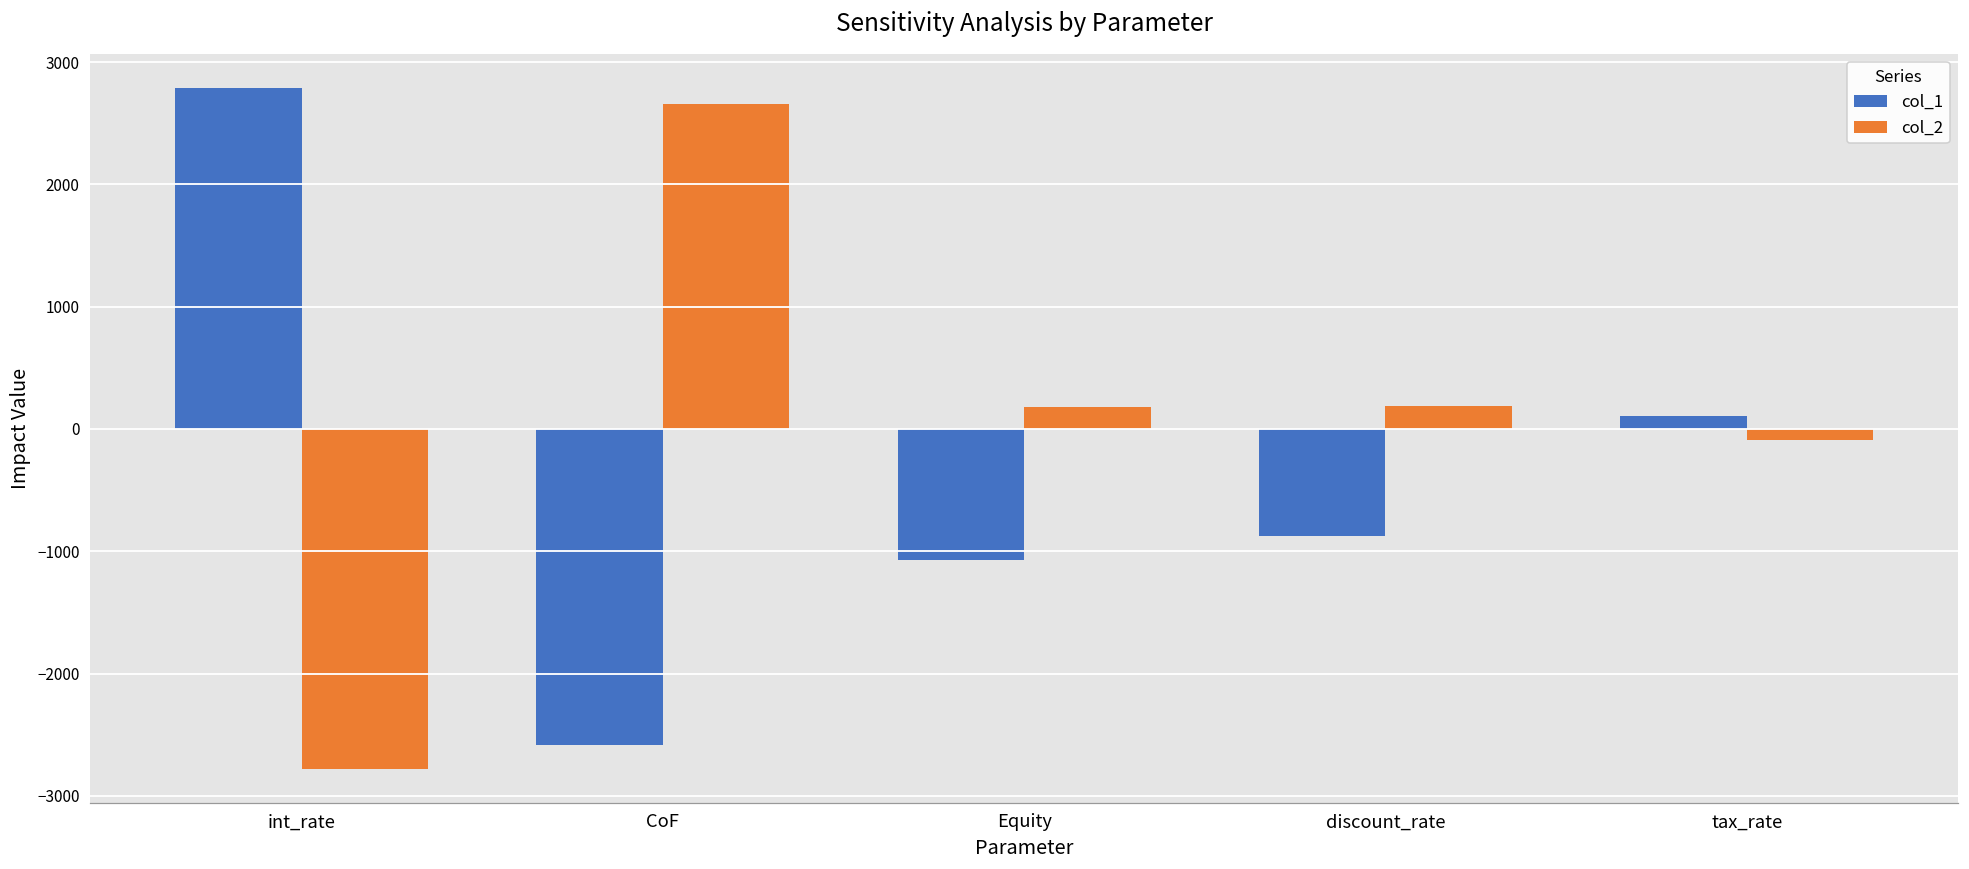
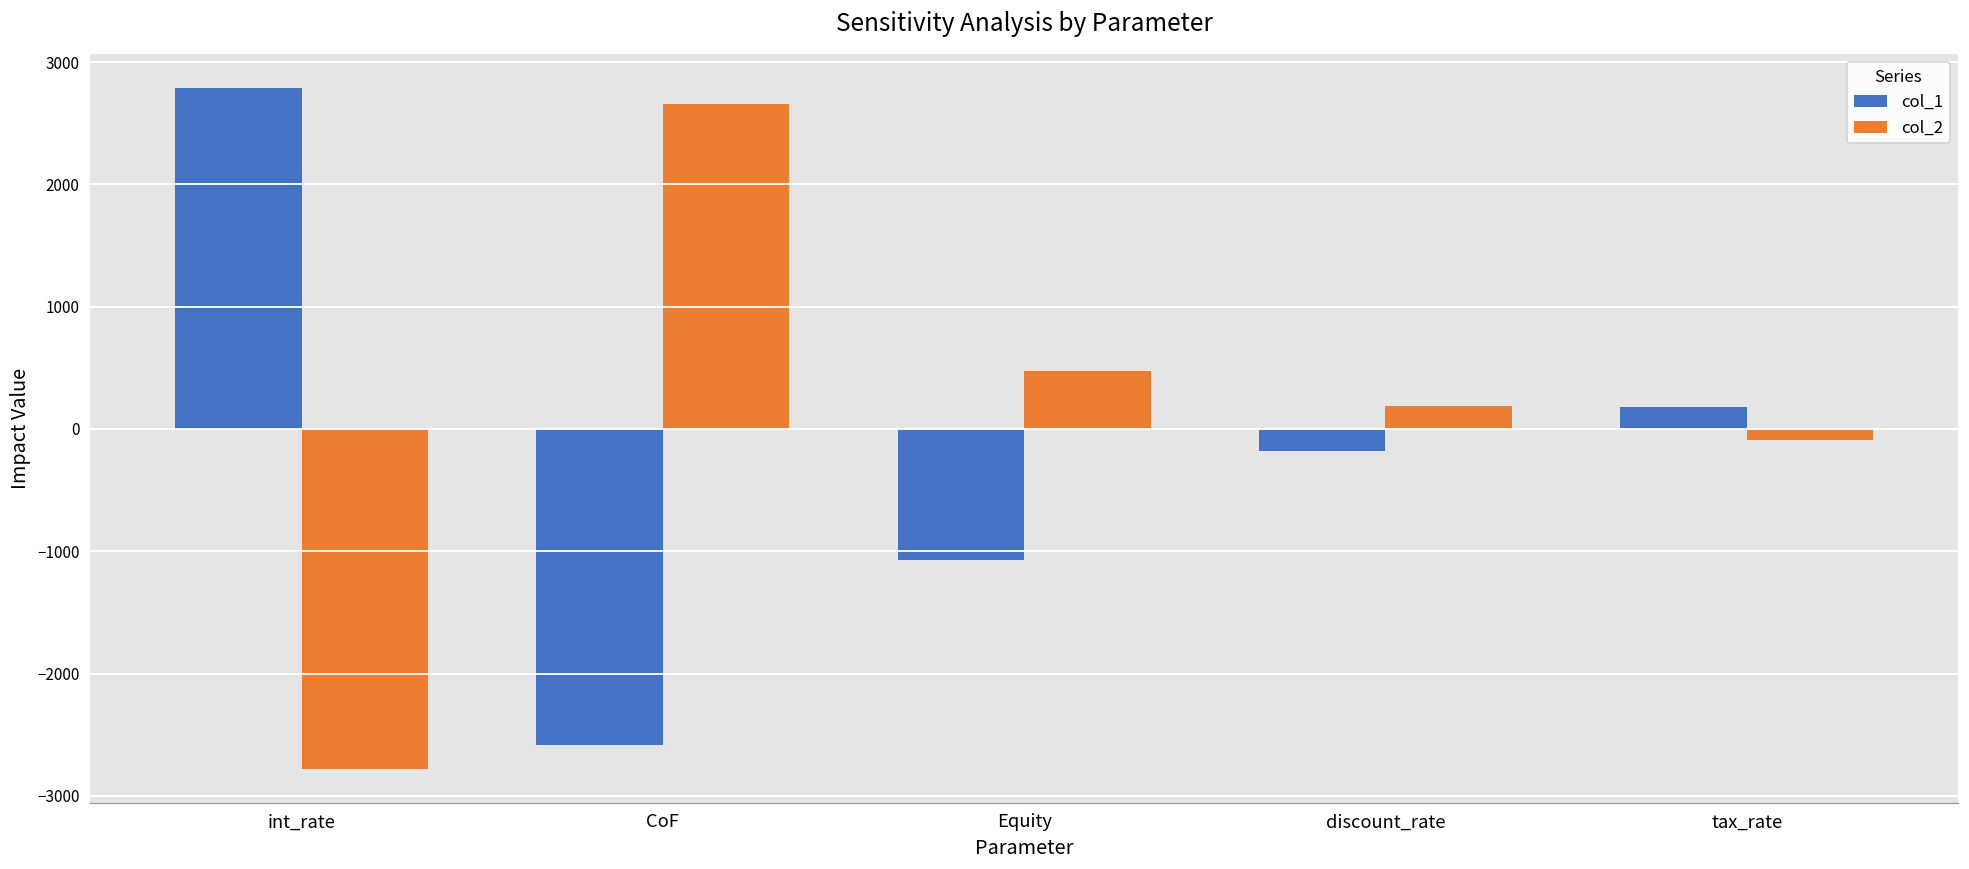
  {
    "col_1": {
      "int_rate": 2790,
      "CoF": -2580,
      "Equity": -1070,
-     "discount_rate": -880,
-     "tax_rate": 110
+     "discount_rate": -180,
+     "tax_rate": 180
    },
    "col_2": {
      "int_rate": -2780,
      "CoF": 2660,
-     "Equity": 180,
+     "Equity": 480,
      "discount_rate": 190,
      "tax_rate": -90
    }
  }
